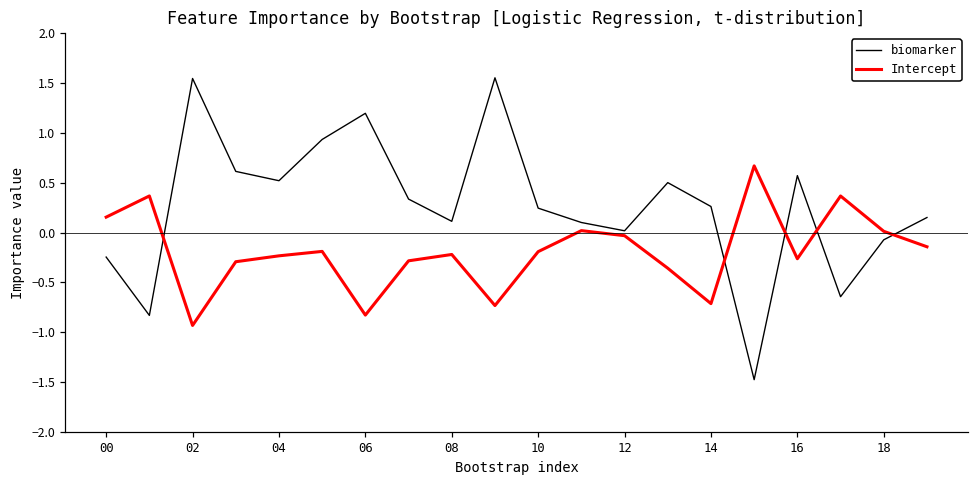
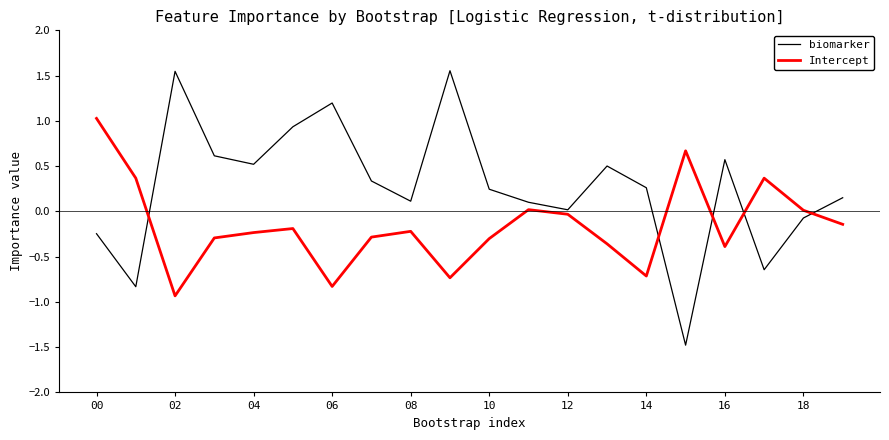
  {
    "biomarker": {
      "00": -0.2,
      "02": 1.5,
      "04": 0.5,
      "06": 1.2,
      "08": 0.1,
      "10": 0.2,
      "12": 0.0,
      "14": 0.3,
      "16": 0.6,
      "18": -0.1
    },
    "Intercept": {
-     "00": 0.2,
+     "00": 1.0,
      "02": -0.9,
      "04": -0.2,
      "06": -0.8,
      "08": -0.2,
-     "10": -0.2,
+     "10": -0.3,
      "12": 0.0,
      "14": -0.7,
-     "16": -0.3,
+     "16": -0.4,
      "18": 0.0
    }
  }
